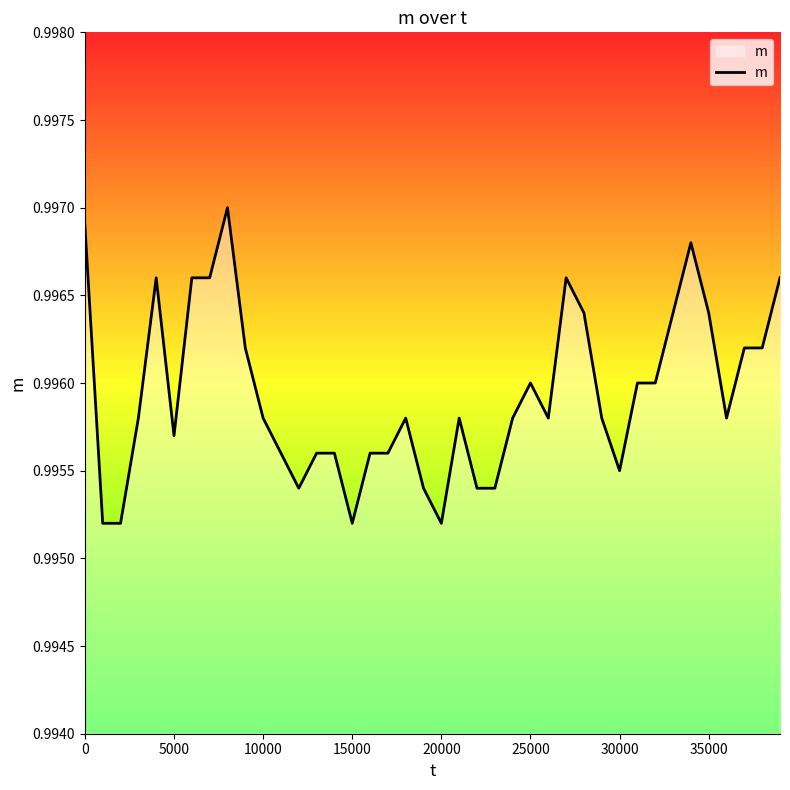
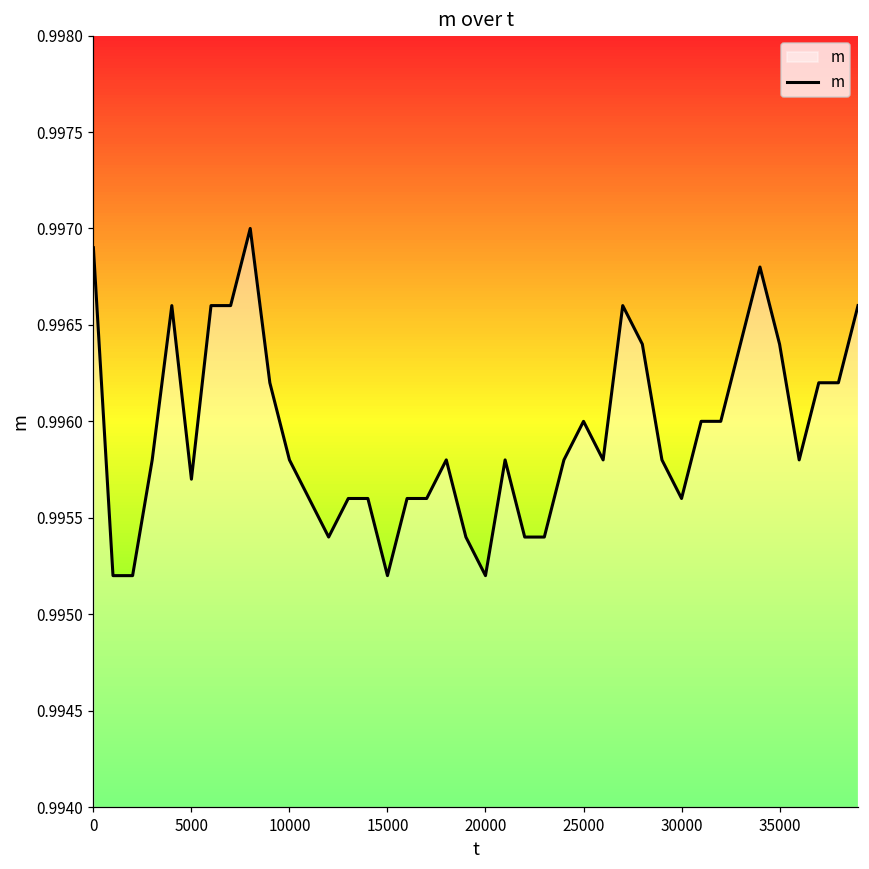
  {
    "0": 0.9969,
    "5000": 0.9957,
    "10000": 0.9958,
    "15000": 0.9952,
    "20000": 0.9952,
    "25000": 0.9960,
-   "30000": 0.9955,
+   "30000": 0.9956,
    "35000": 0.9964
  }
